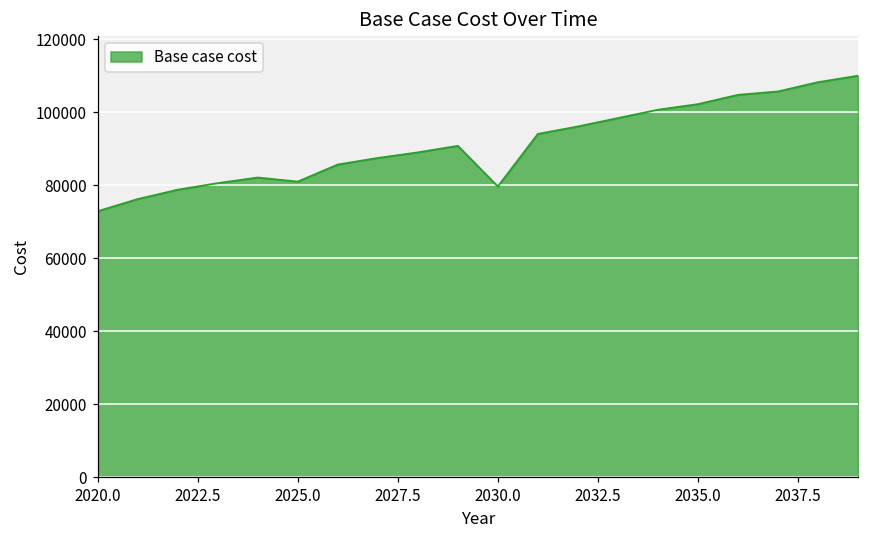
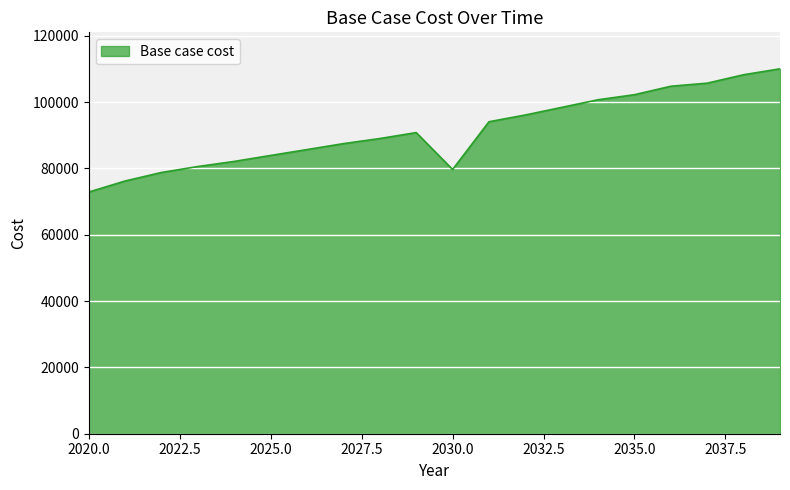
  {
    "2020.0": 73000,
-   "2025.0": 81000,
+   "2025.0": 84000,
    "2030.0": 80000,
    "2035.0": 102000
  }
